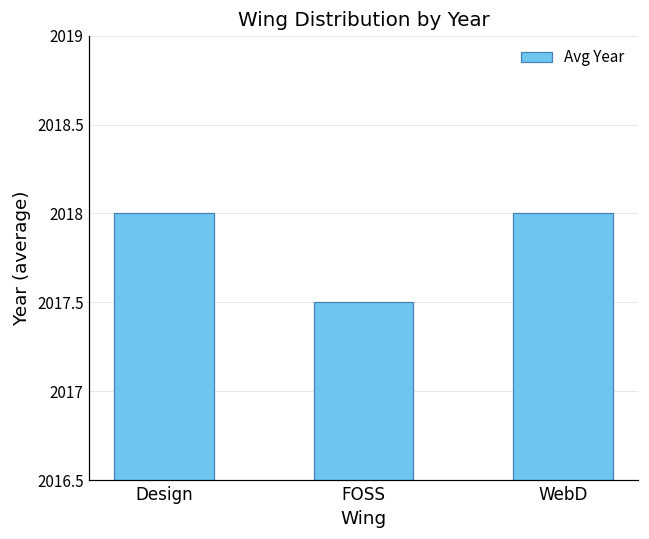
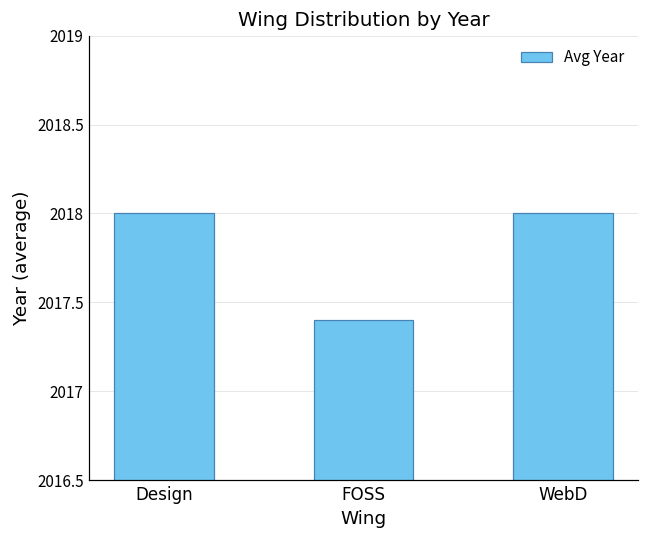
  {
    "Design": 2018.0,
-   "FOSS": 2017.5,
+   "FOSS": 2017.4,
    "WebD": 2018.0
  }
